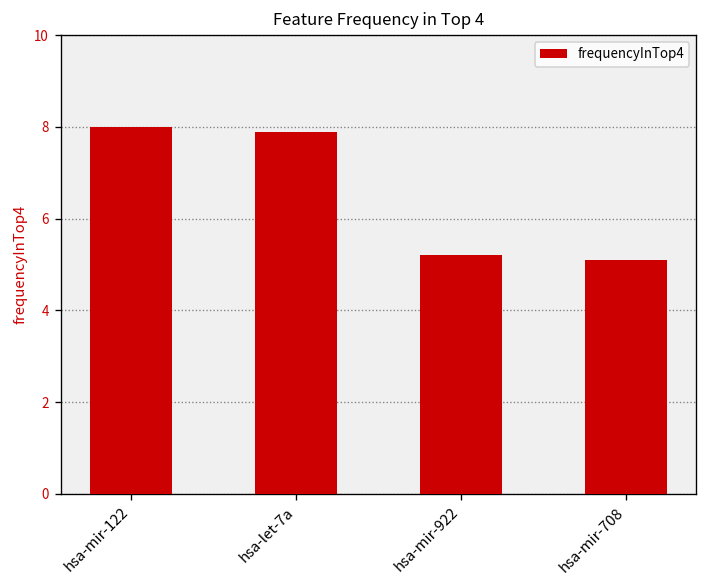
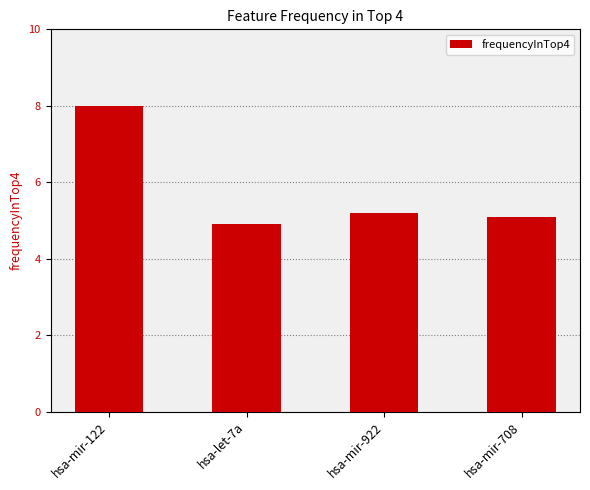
  {
    "hsa-mir-122": 8.0,
-   "hsa-let-7a": 7.9,
+   "hsa-let-7a": 4.9,
    "hsa-mir-922": 5.2,
    "hsa-mir-708": 5.1
  }
